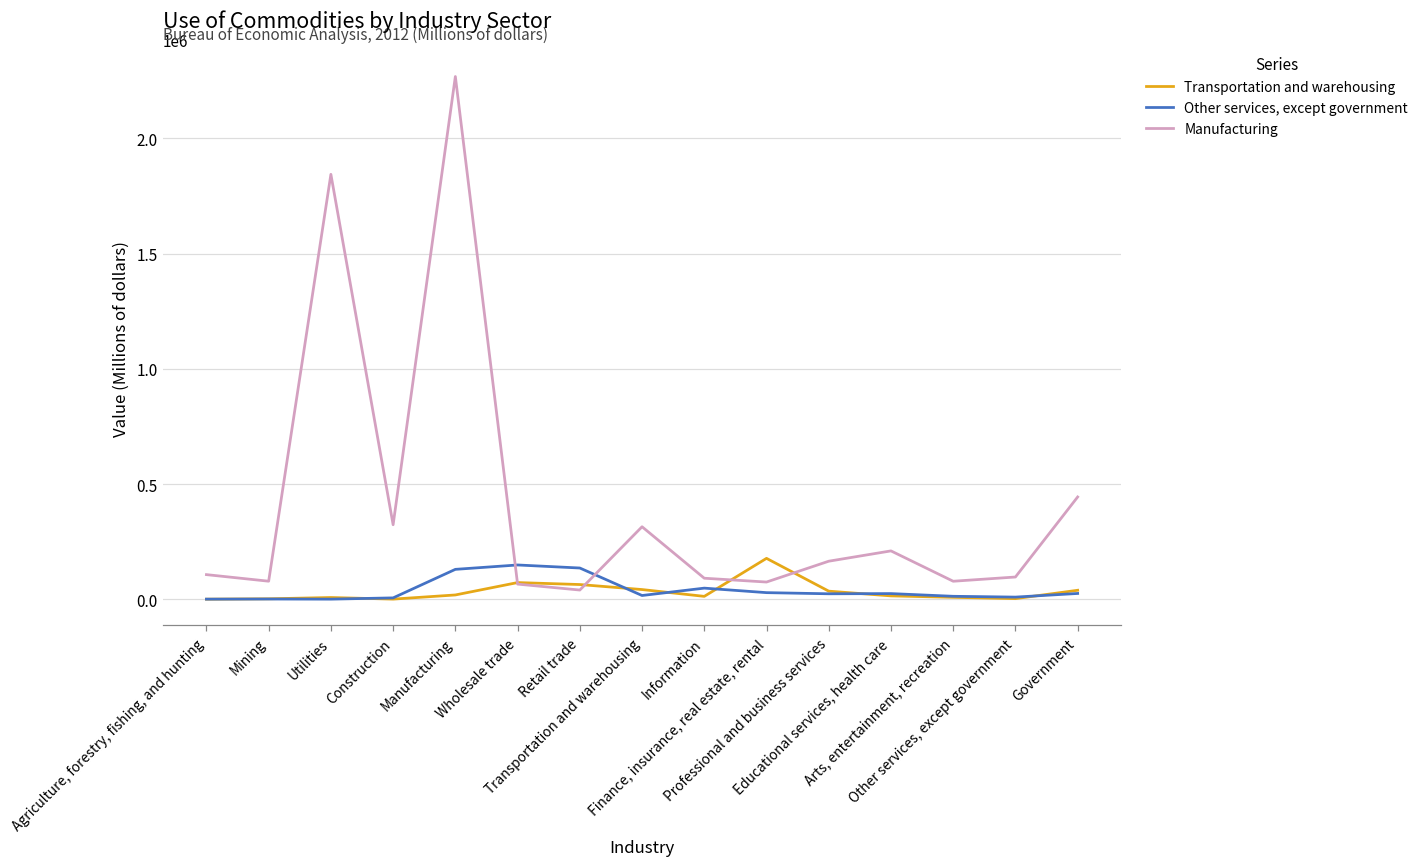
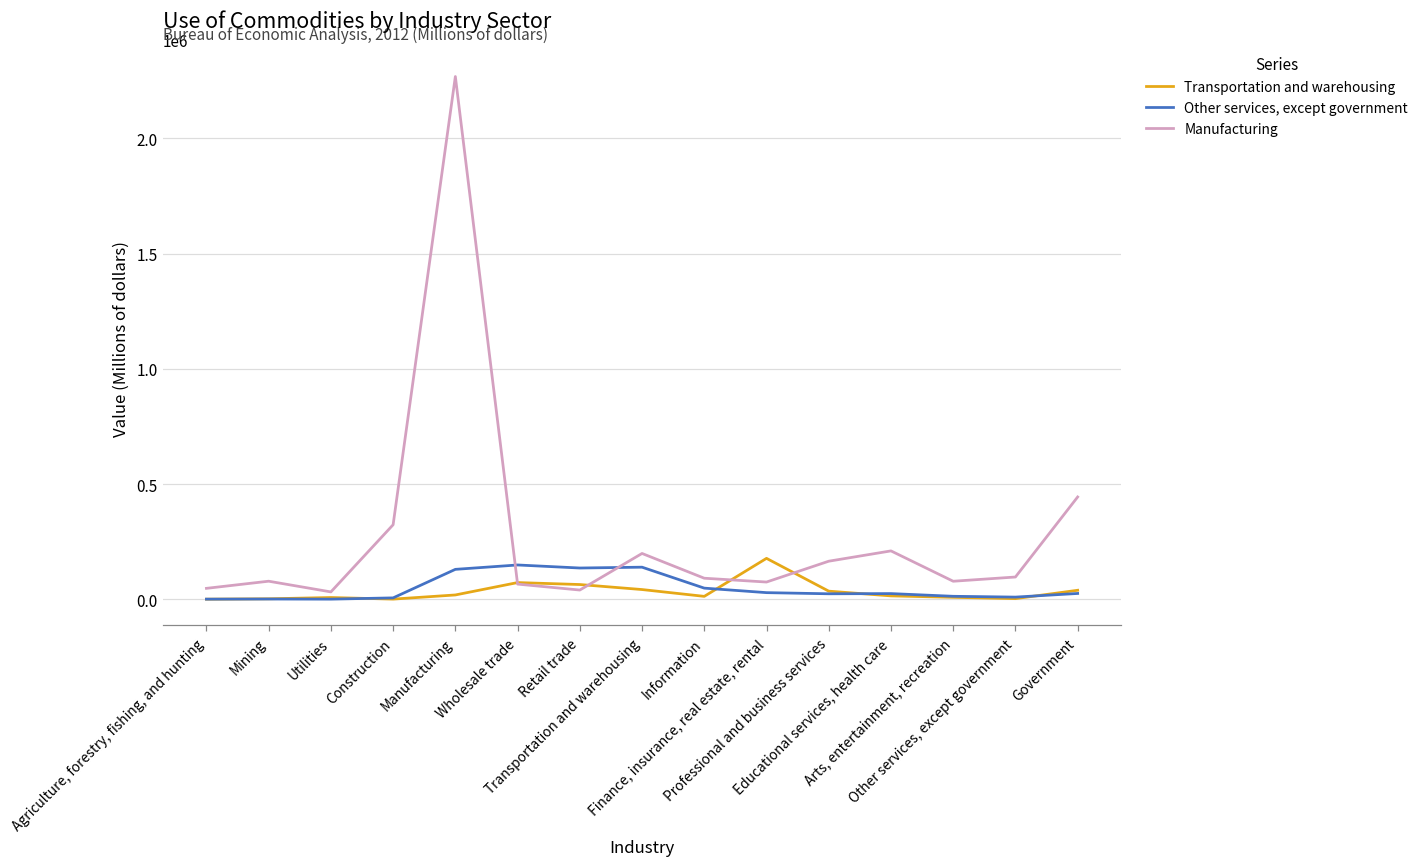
  {
    "Transportation and warehousing": {
      "Manufacturing": 20000,
      "Retail trade": 60000,
      "Transportation and warehousing": 40000,
      "Information": 10000,
      "Finance, insurance, real estate, rental": 180000,
      "Government": 40000
    },
    "Other services, except government": {
      "Manufacturing": 130000,
      "Wholesale trade": 150000,
      "Retail trade": 140000,
-     "Transportation and warehousing": 20000,
+     "Transportation and warehousing": 140000,
      "Information": 50000,
      "Finance, insurance, real estate, rental": 30000,
      "Government": 30000
    },
    "Manufacturing": {
-     "Agriculture, forestry, fishing, and hunting": 110000,
+     "Agriculture, forestry, fishing, and hunting": 50000,
      "Mining": 80000,
-     "Utilities": 1840000,
+     "Utilities": 30000,
      "Construction": 320000,
      "Manufacturing": 2270000,
      "Retail trade": 40000,
-     "Transportation and warehousing": 310000,
+     "Transportation and warehousing": 200000,
      "Information": 90000,
      "Finance, insurance, real estate, rental": 70000,
      "Professional and business services": 170000,
      "Educational services, health care": 210000,
      "Arts, entertainment, recreation": 80000,
      "Other services, except government": 100000,
      "Government": 440000
    }
  }
